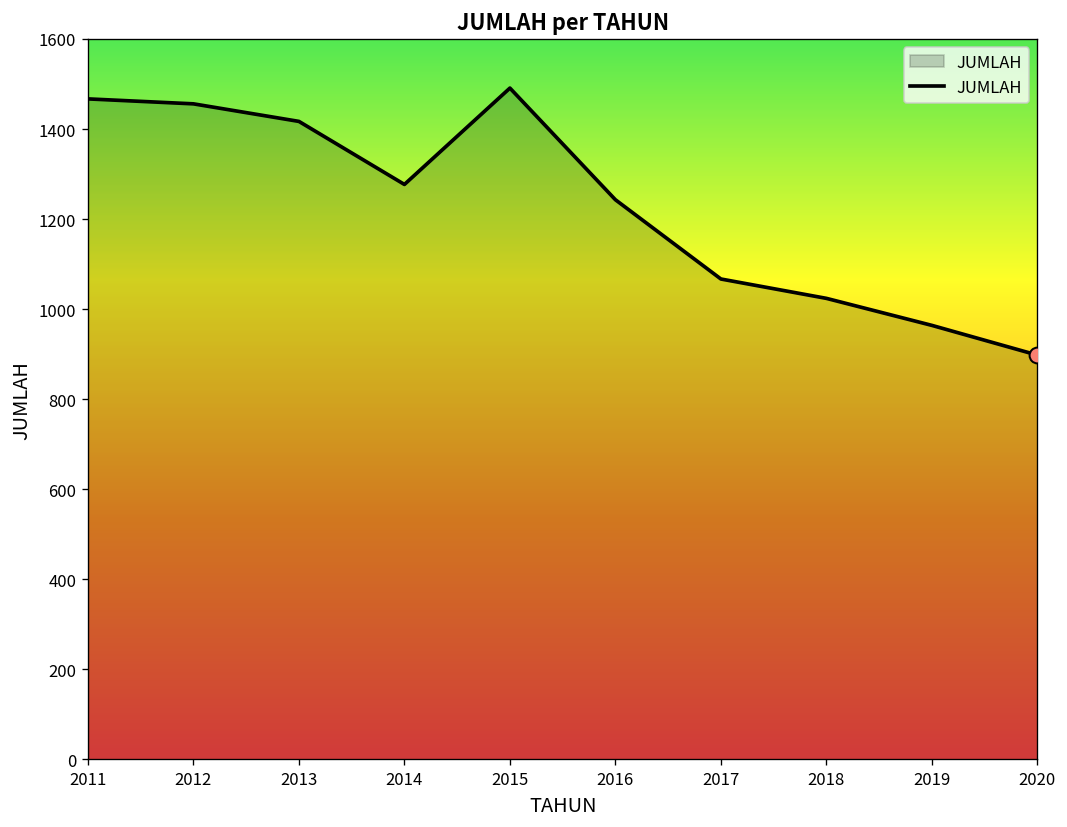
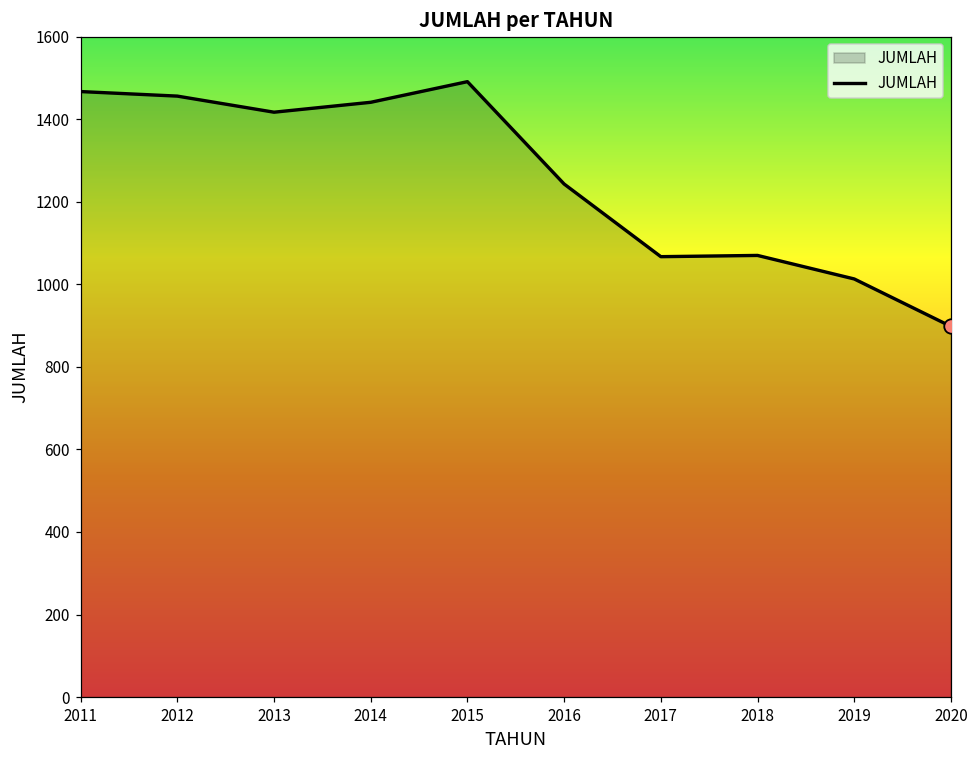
  {
    "JUMLAH": {
      "2011": 1470,
      "2012": 1460,
      "2013": 1420,
-     "2014": 1280,
+     "2014": 1440,
      "2015": 1490,
      "2016": 1240,
      "2017": 1070,
-     "2018": 1020,
-     "2019": 960
+     "2018": 1070,
+     "2019": 1010
    }
  }
